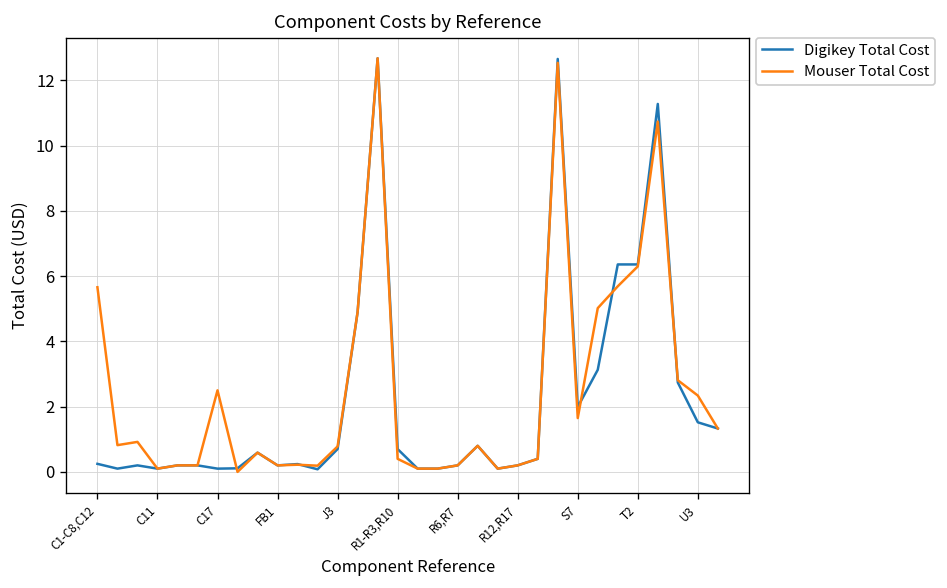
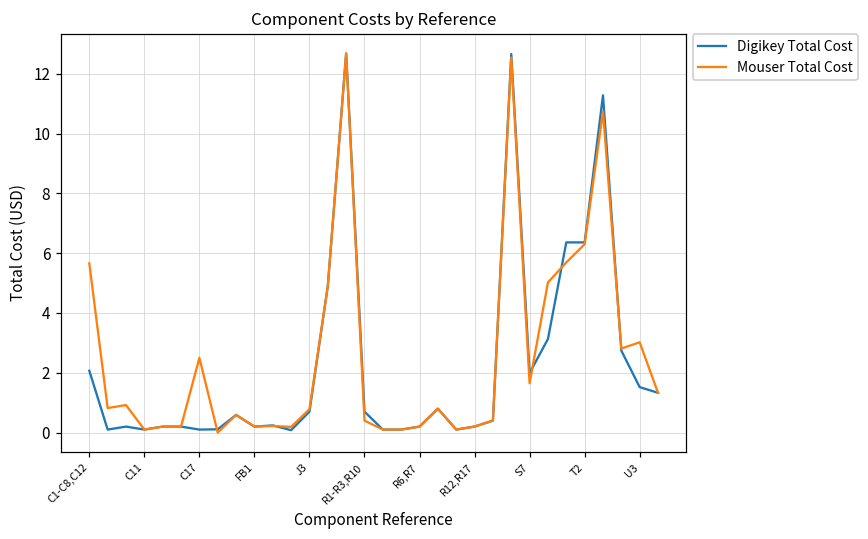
  {
    "Digikey Total Cost": {
-     "C1-C8,C12": 0.2,
+     "C1-C8,C12": 2.1,
      "C17": 0.1,
      "R1-R3,R10": 0.7,
      "S7": 2.0,
      "U3": 1.5
    },
    "Mouser Total Cost": {
      "C1-C8,C12": 5.7,
      "C17": 2.5,
      "R1-R3,R10": 0.4,
      "S7": 1.7,
-     "U3": 2.3
+     "U3": 3.0
    }
  }
